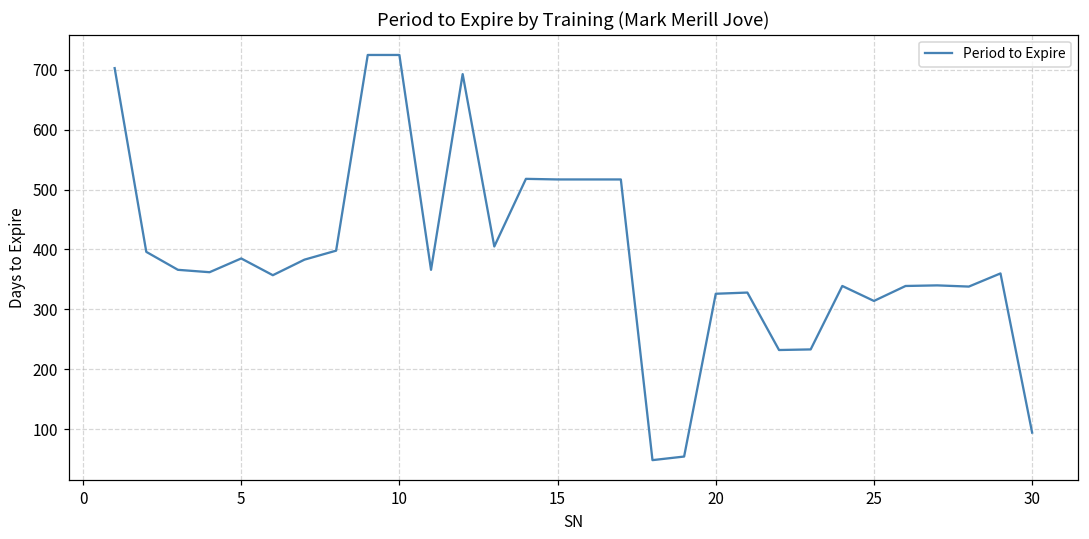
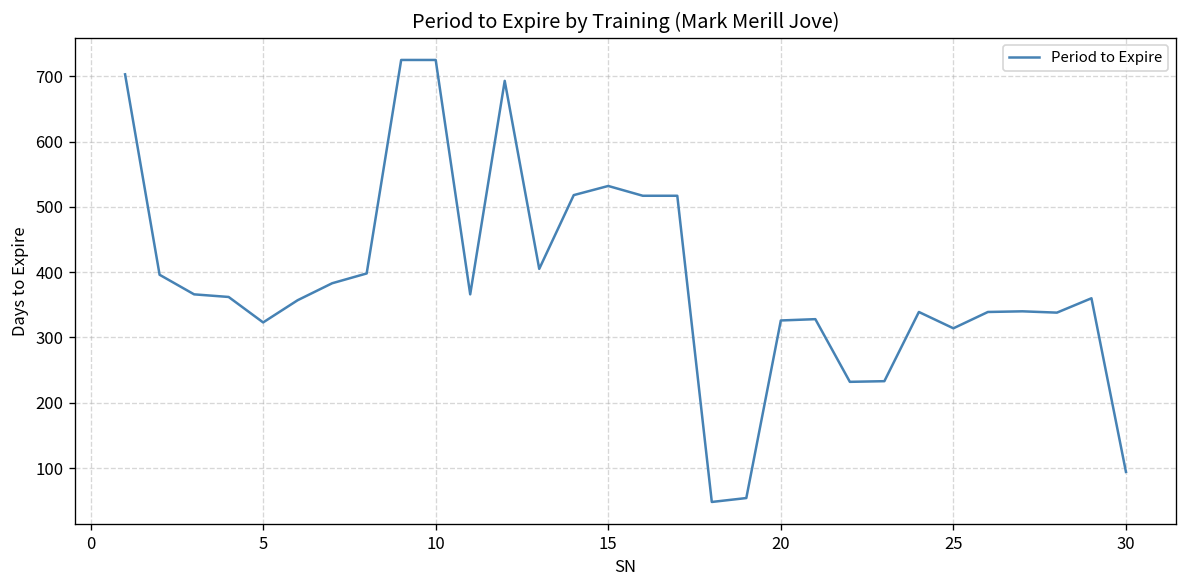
  {
-   "5": 390,
+   "5": 320,
    "10": 730,
-   "15": 520,
+   "15": 530,
    "20": 330,
    "25": 310,
    "30": 90
  }
